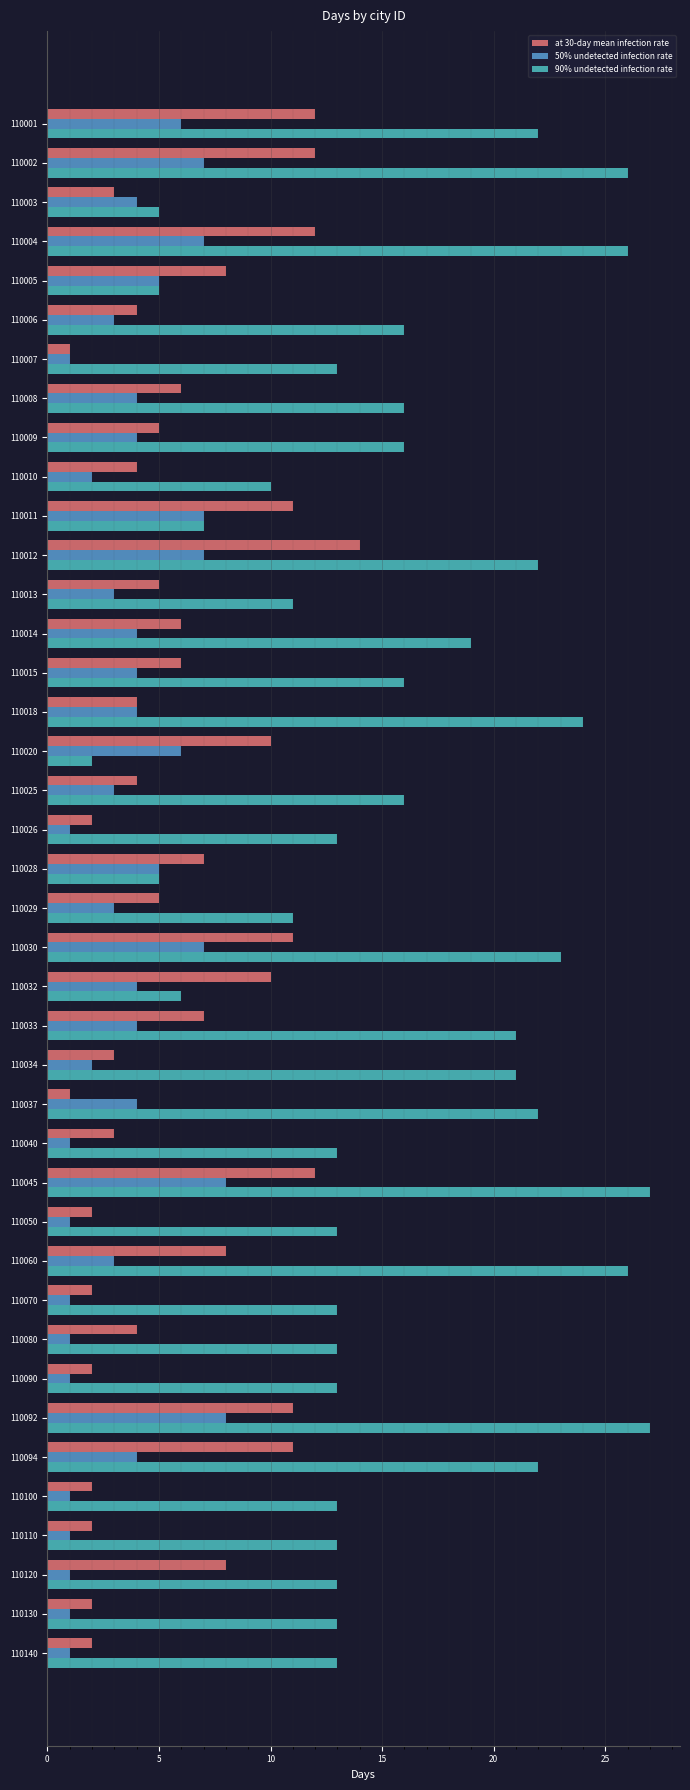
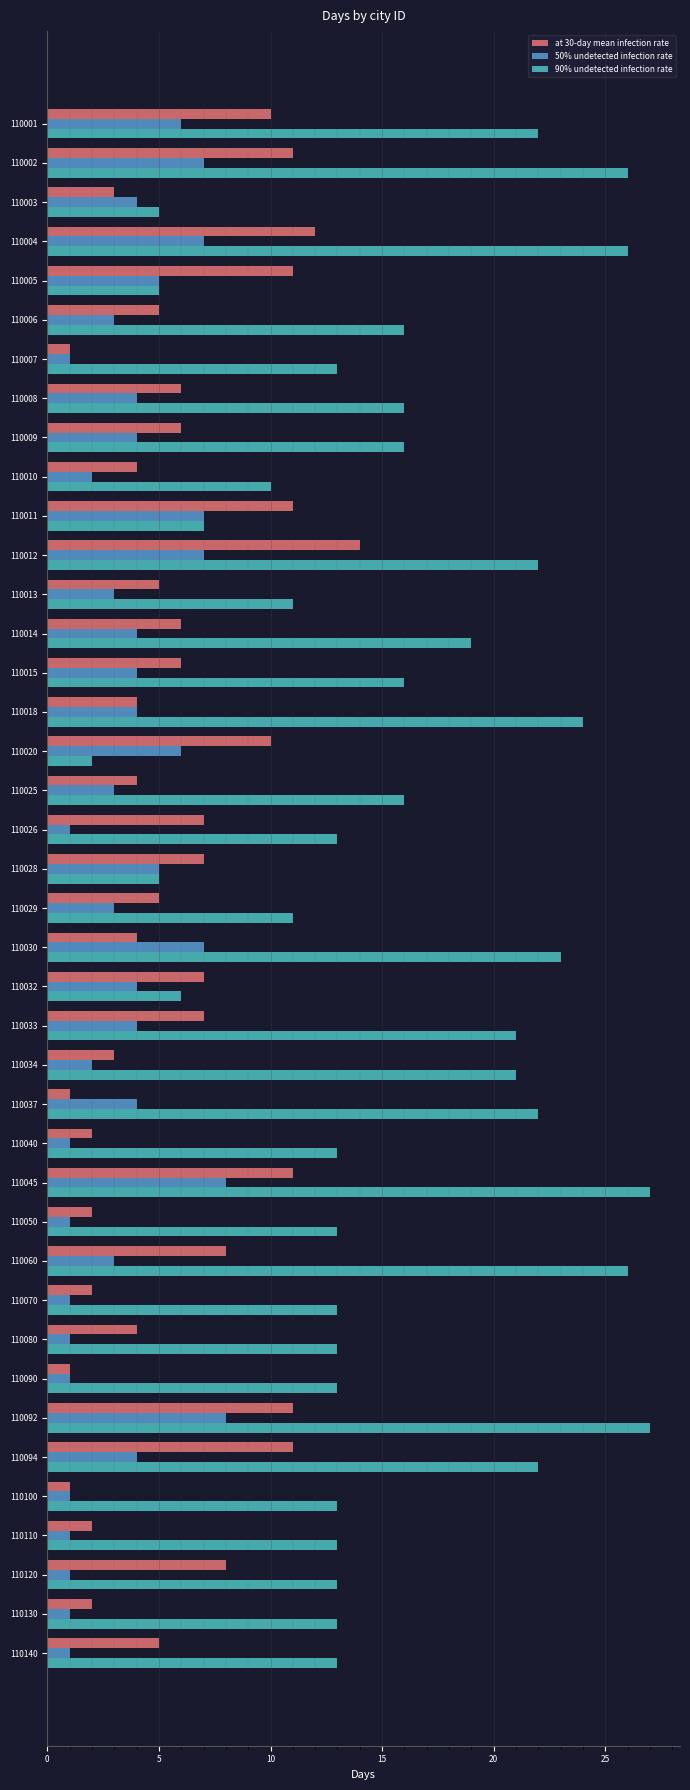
  {
    "at 30-day mean infection rate": {
-     "110001": 12,
-     "110002": 12,
+     "110001": 10,
+     "110002": 11,
      "110003": 3,
      "110004": 12,
-     "110005": 8,
-     "110006": 4,
+     "110005": 11,
+     "110006": 5,
      "110007": 1,
      "110008": 6,
-     "110009": 5,
+     "110009": 6,
      "110010": 4,
      "110011": 11,
      "110012": 14,
      "110013": 5,
      "110014": 6,
      "110015": 6,
      "110018": 4,
      "110020": 10,
      "110025": 4,
-     "110026": 2,
+     "110026": 7,
      "110028": 7,
      "110029": 5,
-     "110030": 11,
-     "110032": 10,
+     "110030": 4,
+     "110032": 7,
      "110033": 7,
      "110034": 3,
      "110037": 1,
-     "110040": 3,
-     "110045": 12,
+     "110040": 2,
+     "110045": 11,
      "110050": 2,
      "110060": 8,
      "110070": 2,
      "110080": 4,
-     "110090": 2,
+     "110090": 1,
      "110092": 11,
      "110094": 11,
-     "110100": 2,
+     "110100": 1,
      "110110": 2,
      "110120": 8,
      "110130": 2,
-     "110140": 2
+     "110140": 5
    }
  }
